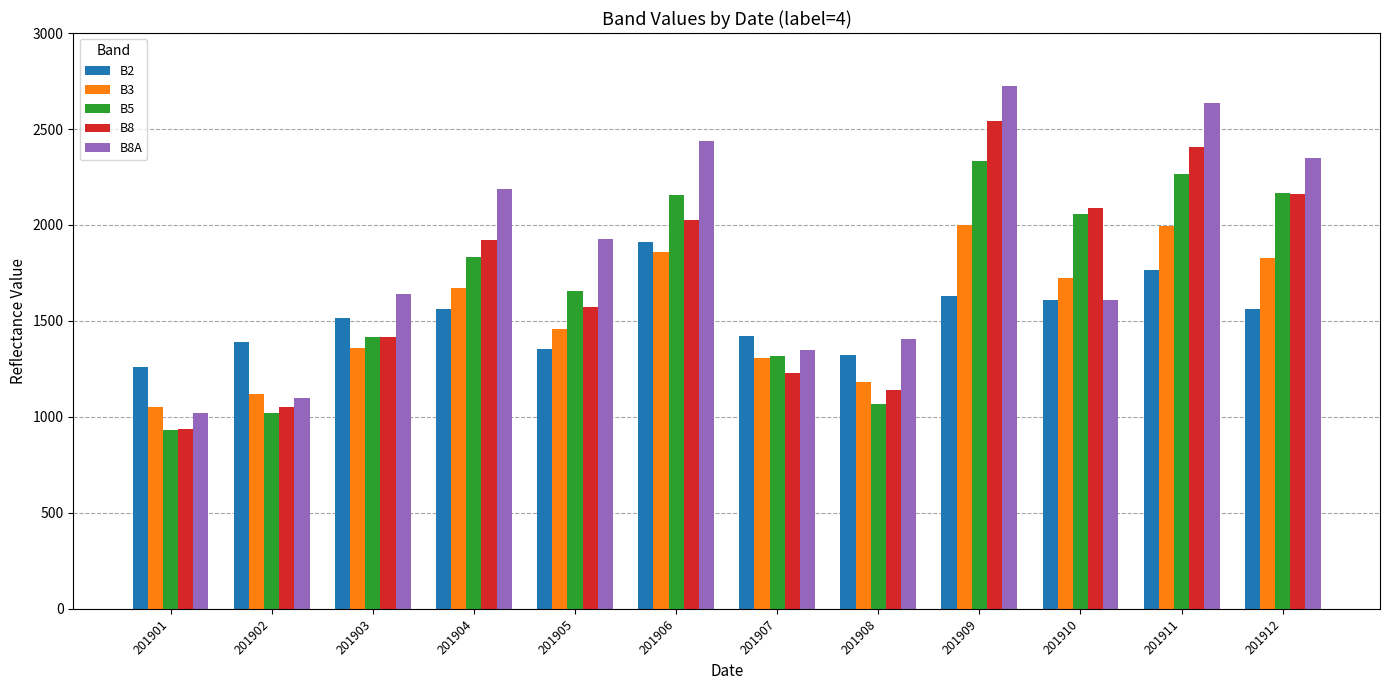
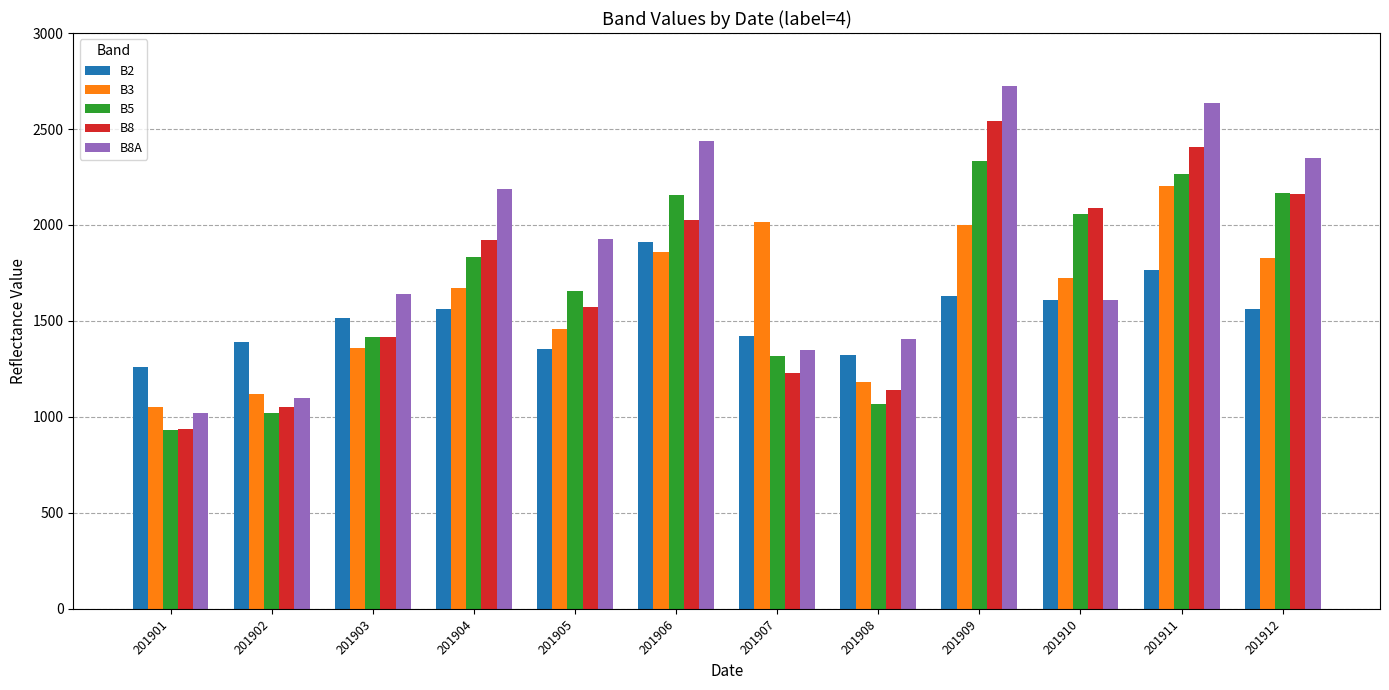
  {
    "B2": {
      "201901": 1260,
      "201902": 1390,
      "201903": 1520,
      "201904": 1560,
      "201905": 1360,
      "201906": 1910,
      "201907": 1420,
      "201908": 1320,
      "201909": 1630,
      "201910": 1610,
      "201911": 1770,
      "201912": 1560
    },
    "B3": {
      "201901": 1050,
      "201902": 1120,
      "201903": 1360,
      "201904": 1670,
      "201905": 1460,
      "201906": 1860,
-     "201907": 1310,
+     "201907": 2020,
      "201908": 1180,
      "201909": 2000,
      "201910": 1720,
-     "201911": 1990,
+     "201911": 2200,
      "201912": 1830
    },
    "B5": {
      "201901": 930,
      "201902": 1020,
      "201903": 1420,
      "201904": 1830,
      "201905": 1660,
      "201906": 2160,
      "201907": 1320,
      "201908": 1070,
      "201909": 2330,
      "201910": 2060,
      "201911": 2270,
      "201912": 2170
    },
    "B8": {
      "201901": 940,
      "201902": 1050,
      "201903": 1420,
      "201904": 1920,
      "201905": 1570,
      "201906": 2030,
      "201907": 1230,
      "201908": 1140,
      "201909": 2540,
      "201910": 2090,
      "201911": 2410,
      "201912": 2160
    },
    "B8A": {
      "201901": 1020,
      "201902": 1100,
      "201903": 1640,
      "201904": 2190,
      "201905": 1930,
      "201906": 2440,
      "201907": 1350,
      "201908": 1410,
      "201909": 2720,
      "201910": 1610,
      "201911": 2640,
      "201912": 2350
    }
  }
